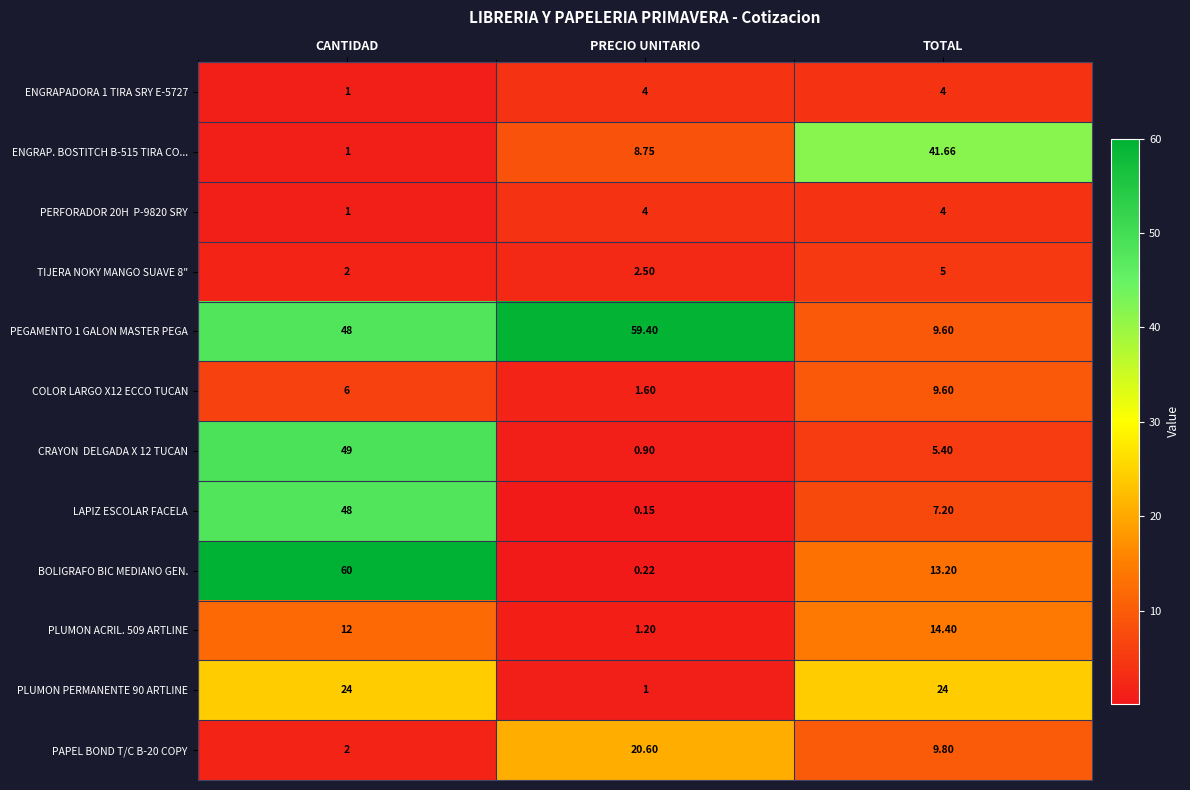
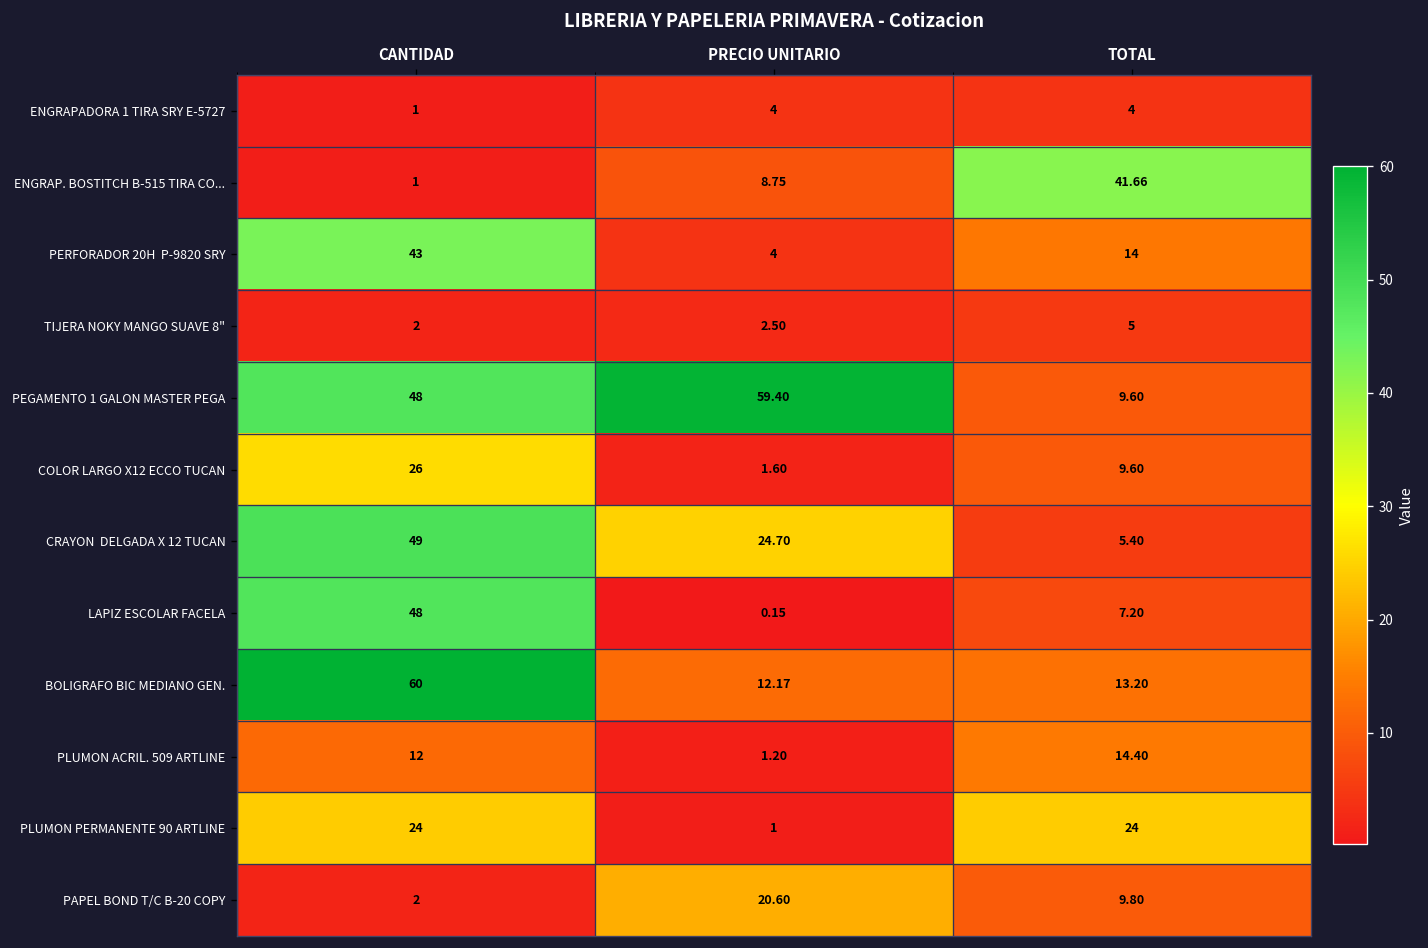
  {
    "ENGRAPADORA 1 TIRA SRY E-5727": {
      "CANTIDAD": 1,
      "PRECIO UNITARIO": 4,
      "TOTAL": 4
    },
    "ENGRAP. BOSTITCH B-515 TIRA CO...": {
      "CANTIDAD": 1,
      "PRECIO UNITARIO": 8.75,
      "TOTAL": 41.66
    },
    "PERFORADOR 20H P-9820 SRY": {
-     "CANTIDAD": 1,
+     "CANTIDAD": 43,
      "PRECIO UNITARIO": 4,
-     "TOTAL": 4
+     "TOTAL": 14
    },
    "TIJERA NOKY MANGO SUAVE 8\"": {
      "CANTIDAD": 2,
      "PRECIO UNITARIO": 2.50,
      "TOTAL": 5
    },
    "PEGAMENTO 1 GALON MASTER PEGA": {
      "CANTIDAD": 48,
      "PRECIO UNITARIO": 59.40,
      "TOTAL": 9.60
    },
    "COLOR LARGO X12 ECCO TUCAN": {
-     "CANTIDAD": 6,
+     "CANTIDAD": 26,
      "PRECIO UNITARIO": 1.60,
      "TOTAL": 9.60
    },
    "CRAYON DELGADA X 12 TUCAN": {
      "CANTIDAD": 49,
-     "PRECIO UNITARIO": 0.90,
+     "PRECIO UNITARIO": 24.70,
      "TOTAL": 5.40
    },
    "LAPIZ ESCOLAR FACELA": {
      "CANTIDAD": 48,
      "PRECIO UNITARIO": 0.15,
      "TOTAL": 7.20
    },
    "BOLIGRAFO BIC MEDIANO GEN.": {
      "CANTIDAD": 60,
-     "PRECIO UNITARIO": 0.22,
+     "PRECIO UNITARIO": 12.17,
      "TOTAL": 13.20
    },
    "PLUMON ACRIL. 509 ARTLINE": {
      "CANTIDAD": 12,
      "PRECIO UNITARIO": 1.20,
      "TOTAL": 14.40
    },
    "PLUMON PERMANENTE 90 ARTLINE": {
      "CANTIDAD": 24,
      "PRECIO UNITARIO": 1,
      "TOTAL": 24
    },
    "PAPEL BOND T/C B-20 COPY": {
      "CANTIDAD": 2,
      "PRECIO UNITARIO": 20.60,
      "TOTAL": 9.80
    }
  }
